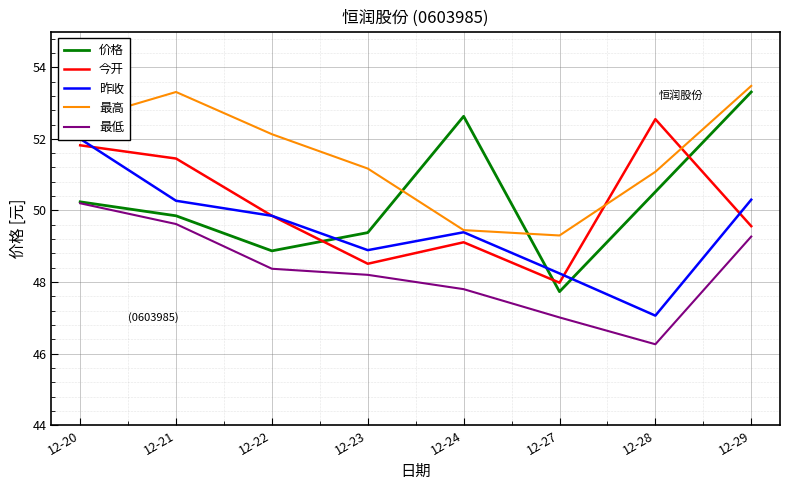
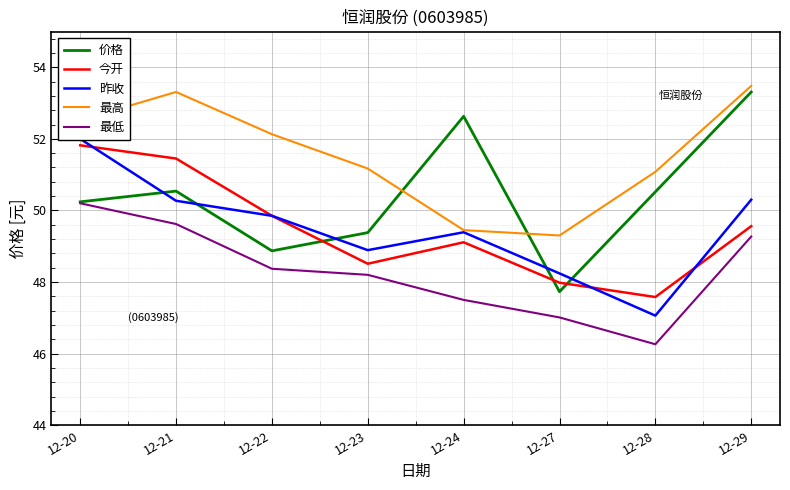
  {
    "价格": {
-     "12-21": 49.9,
+     "12-21": 50.5,
      "12-22": 48.9,
      "12-23": 49.4,
      "12-24": 52.6,
      "12-27": 47.7,
      "12-28": 50.5,
      "12-29": 53.3
    },
    "今开": {
      "12-20": 51.8,
      "12-21": 51.5,
      "12-23": 48.5,
      "12-24": 49.1,
      "12-27": 48.0,
-     "12-28": 52.6,
+     "12-28": 47.6,
      "12-29": 49.6
    },
    "昨收": {
      "12-21": 50.3,
      "12-23": 48.9,
      "12-27": 48.2,
      "12-28": 47.1,
      "12-29": 50.3
    },
    "最高": {
      "12-21": 53.3,
      "12-22": 52.1,
      "12-23": 51.2,
      "12-27": 49.3,
      "12-28": 51.1,
      "12-29": 53.5
    },
    "最低": {
      "12-21": 49.6,
      "12-22": 48.4,
      "12-23": 48.2,
-     "12-24": 47.8,
+     "12-24": 47.5,
      "12-27": 47.0,
      "12-28": 46.3,
      "12-29": 49.3
    }
  }
